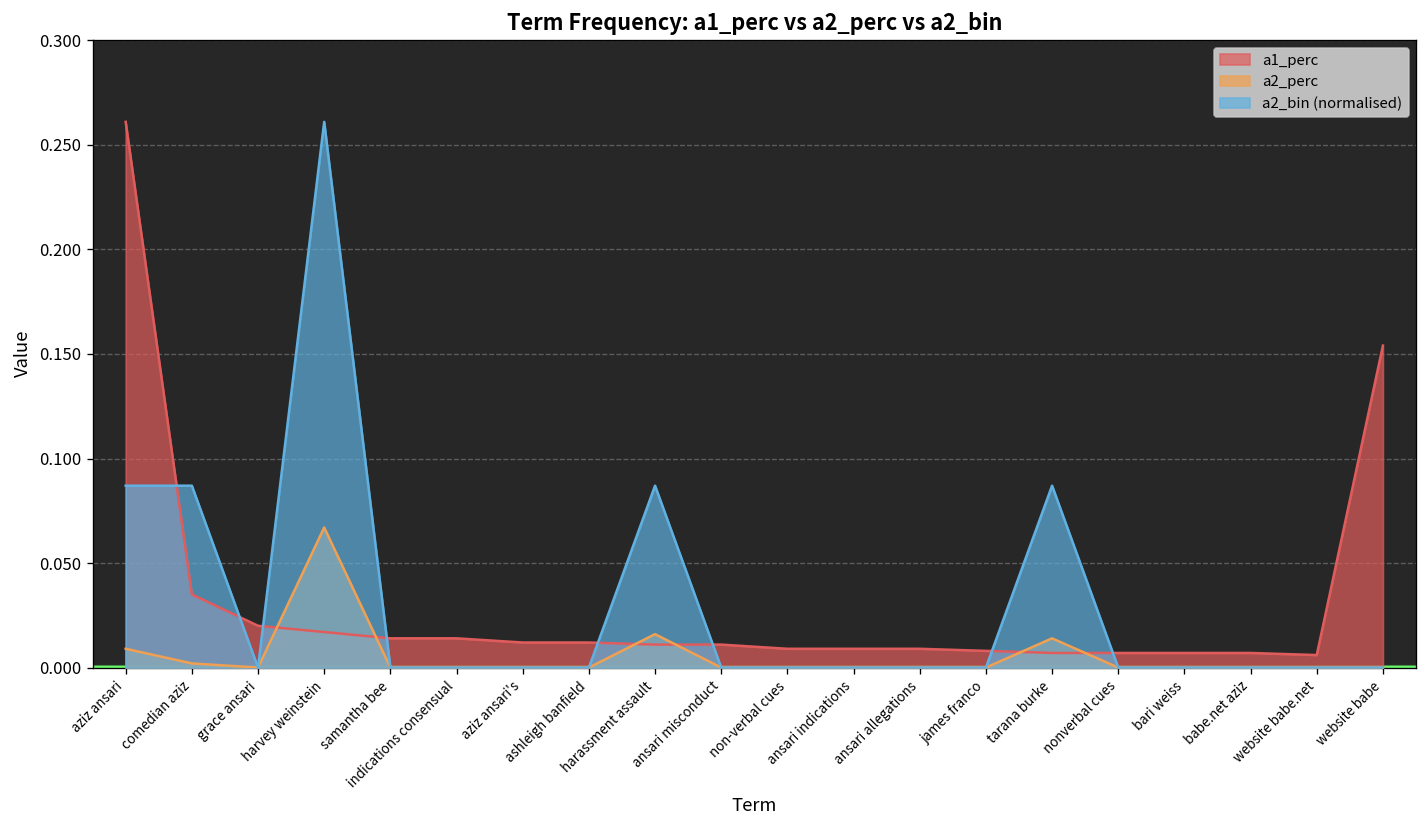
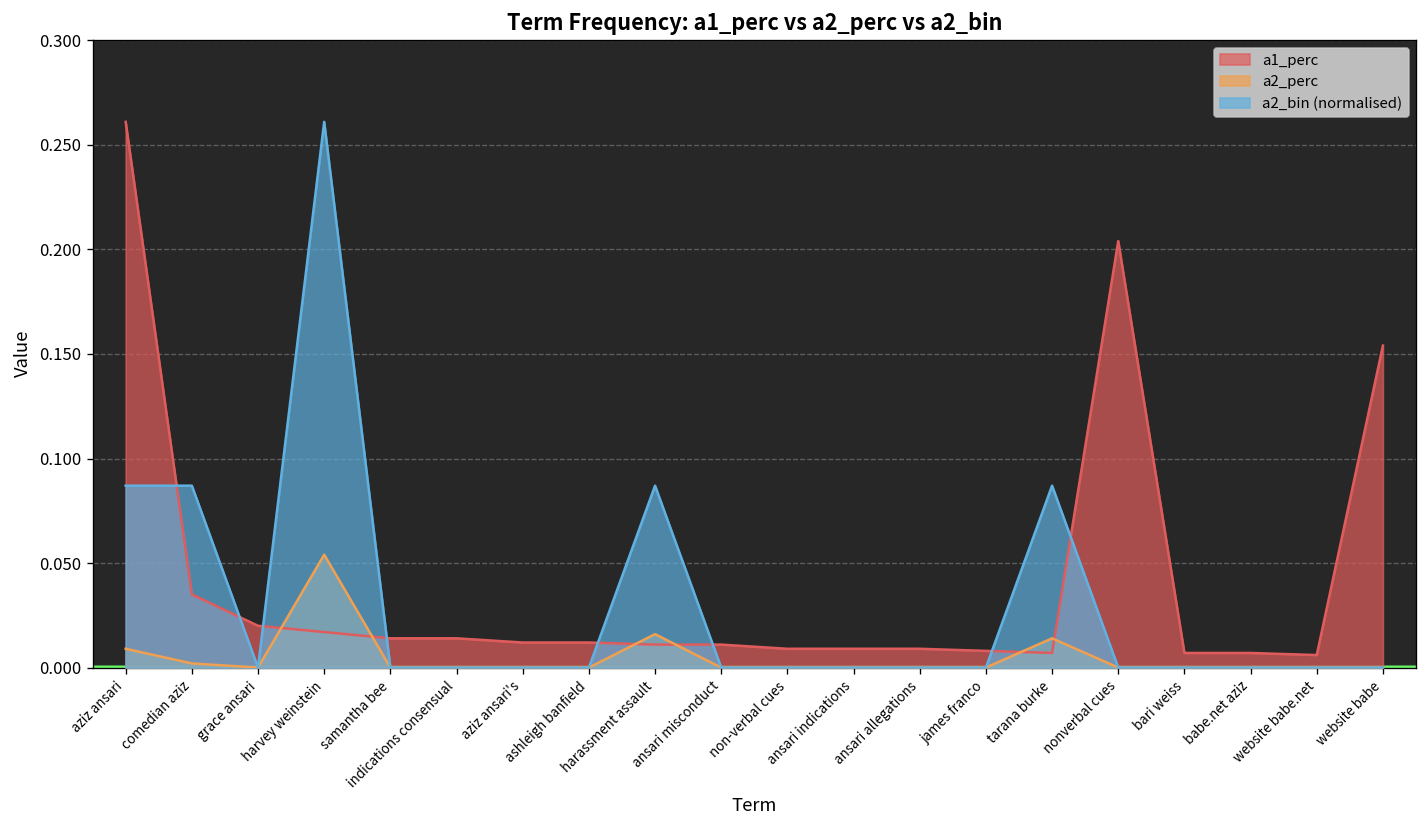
  {
    "a1_perc": {
      "aziz ansari": 0.261,
      "comedian aziz": 0.035,
      "grace ansari": 0.020,
      "harvey weinstein": 0.017,
      "samantha bee": 0.014,
      "indications consensual": 0.014,
      "aziz ansari's": 0.012,
      "ashleigh banfield": 0.012,
      "harassment assault": 0.011,
      "ansari misconduct": 0.011,
      "non-verbal cues": 0.009,
      "ansari indications": 0.009,
      "ansari allegations": 0.009,
      "james franco": 0.008,
      "tarana burke": 0.007,
-     "nonverbal cues": 0.007,
+     "nonverbal cues": 0.204,
      "bari weiss": 0.007,
      "babe.net aziz": 0.007,
      "website babe.net": 0.006,
      "website babe": 0.154
    },
    "a2_perc": {
      "aziz ansari": 0.009,
      "comedian aziz": 0.002,
-     "harvey weinstein": 0.067,
+     "harvey weinstein": 0.054,
      "harassment assault": 0.016,
      "tarana burke": 0.014
    },
    "a2_bin (normalised)": {
      "aziz ansari": 0.087,
      "comedian aziz": 0.087,
      "harvey weinstein": 0.261,
      "harassment assault": 0.087,
      "tarana burke": 0.087
    }
  }
